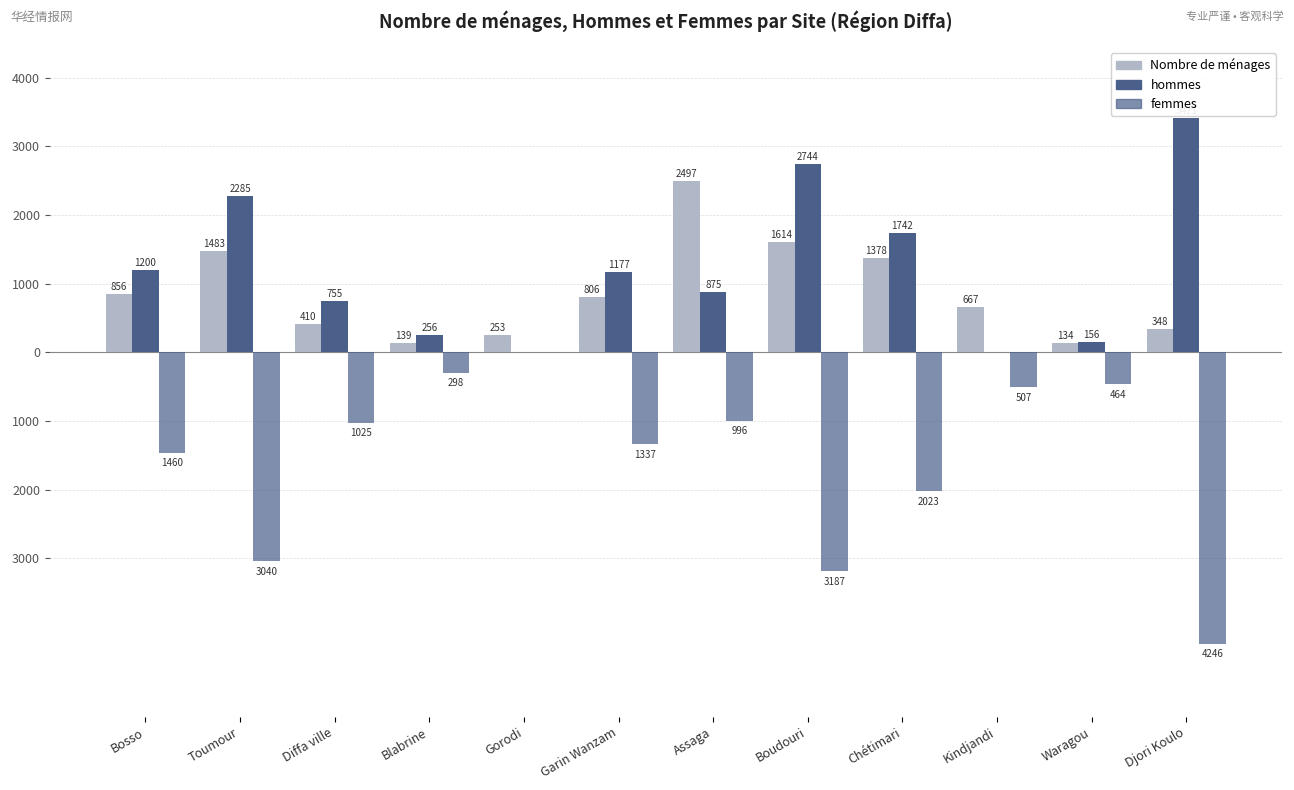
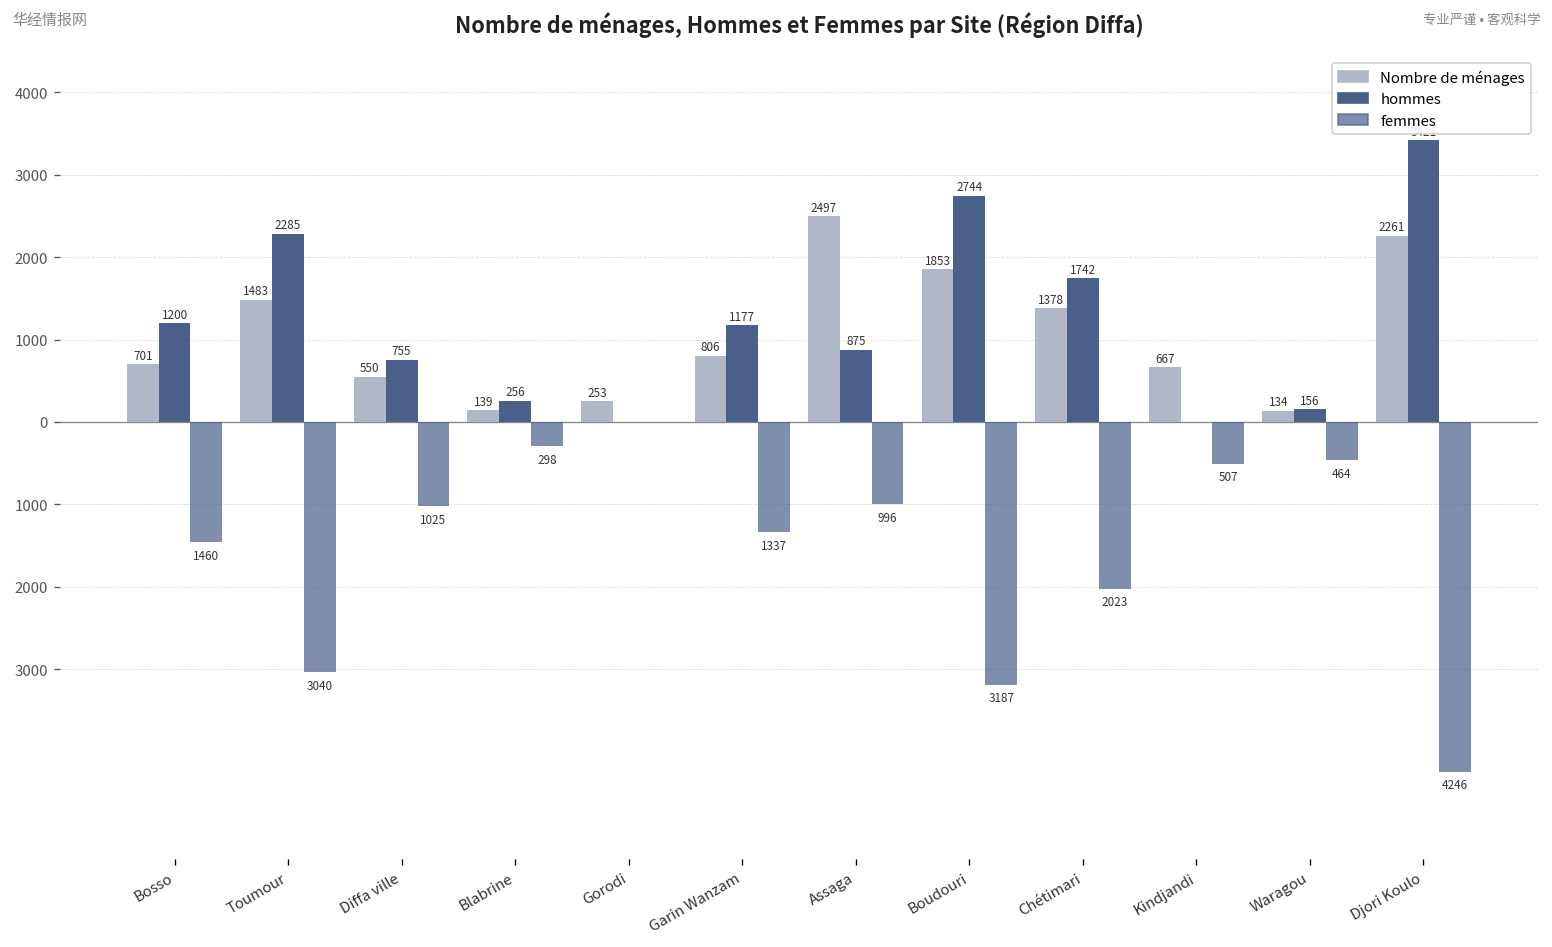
  {
    "Nombre de ménages": {
-     "Bosso": 856,
+     "Bosso": 701,
      "Toumour": 1483,
-     "Diffa ville": 410,
+     "Diffa ville": 550,
      "Blabrine": 139,
      "Gorodi": 253,
      "Garin Wanzam": 806,
      "Assaga": 2497,
-     "Boudouri": 1614,
+     "Boudouri": 1853,
      "Chétimari": 1378,
      "Kindjandi": 667,
      "Waragou": 134,
-     "Djori Koulo": 348
+     "Djori Koulo": 2261
    }
  }
